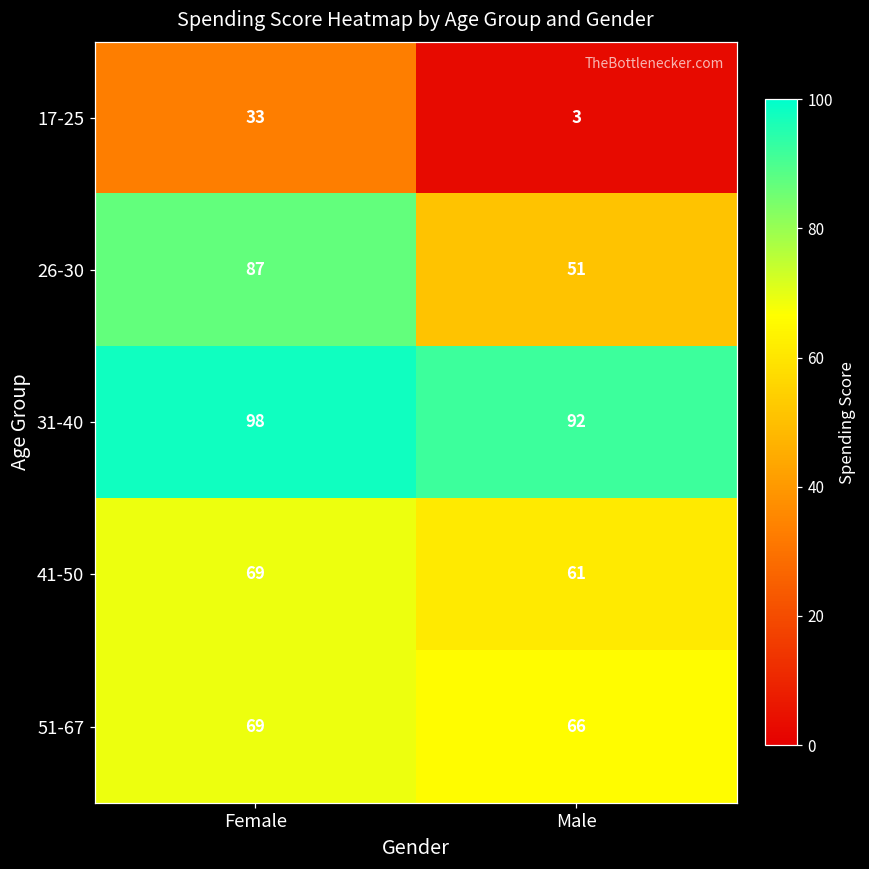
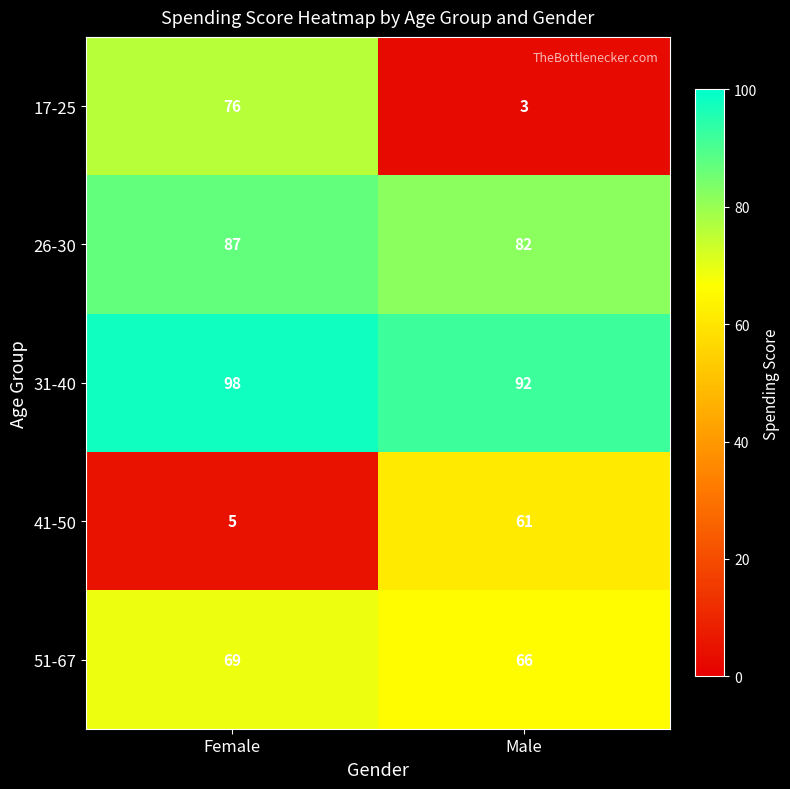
  {
    "17-25": {
-     "Female": 33
+     "Female": 76
    },
    "26-30": {
      "Female": 87,
-     "Male": 51
+     "Male": 82
    },
    "31-40": {
      "Female": 98,
      "Male": 92
    },
    "41-50": {
-     "Female": 69,
+     "Female": 5,
      "Male": 61
    },
    "51-67": {
      "Female": 69,
      "Male": 66
    }
  }
